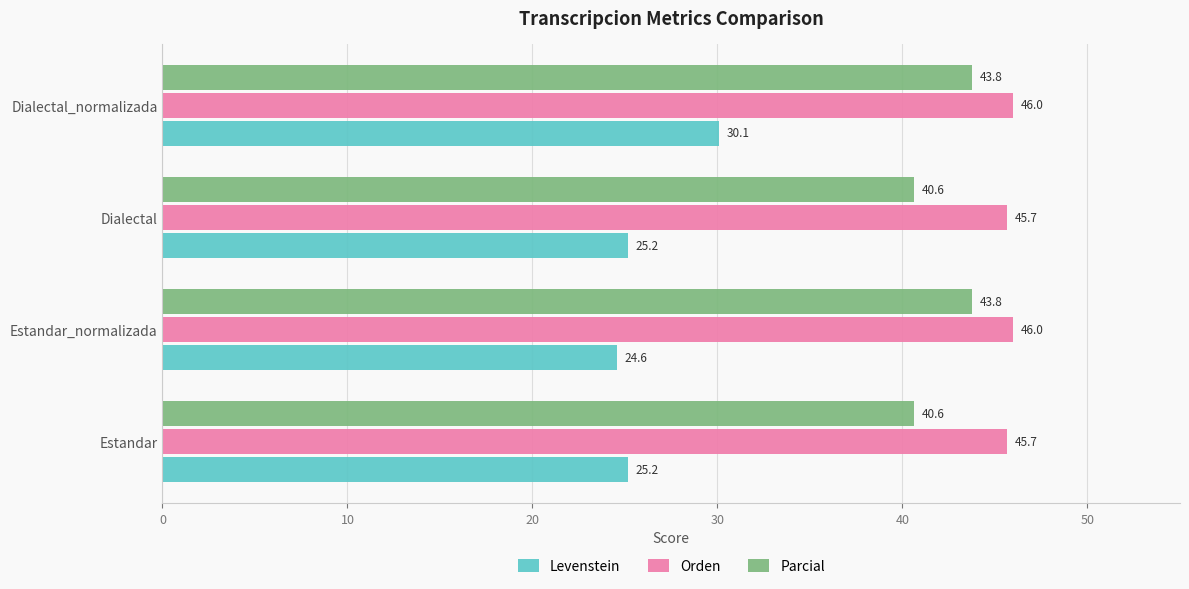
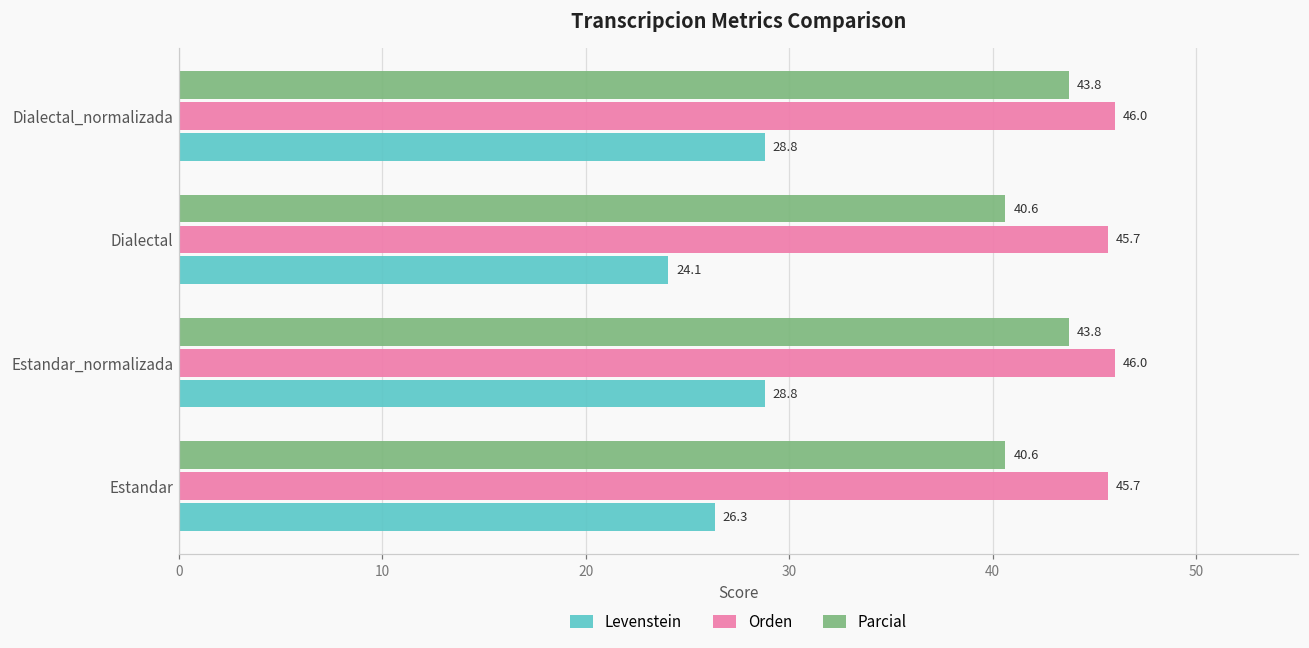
  {
    "Levenstein": {
-     "Dialectal_normalizada": 30.1,
-     "Dialectal": 25.2,
-     "Estandar_normalizada": 24.6,
-     "Estandar": 25.2
+     "Dialectal_normalizada": 28.8,
+     "Dialectal": 24.1,
+     "Estandar_normalizada": 28.8,
+     "Estandar": 26.3
    },
    "Orden": {
      "Dialectal_normalizada": 46.0,
      "Dialectal": 45.7,
      "Estandar_normalizada": 46.0,
      "Estandar": 45.7
    },
    "Parcial": {
      "Dialectal_normalizada": 43.8,
      "Dialectal": 40.6,
      "Estandar_normalizada": 43.8,
      "Estandar": 40.6
    }
  }
